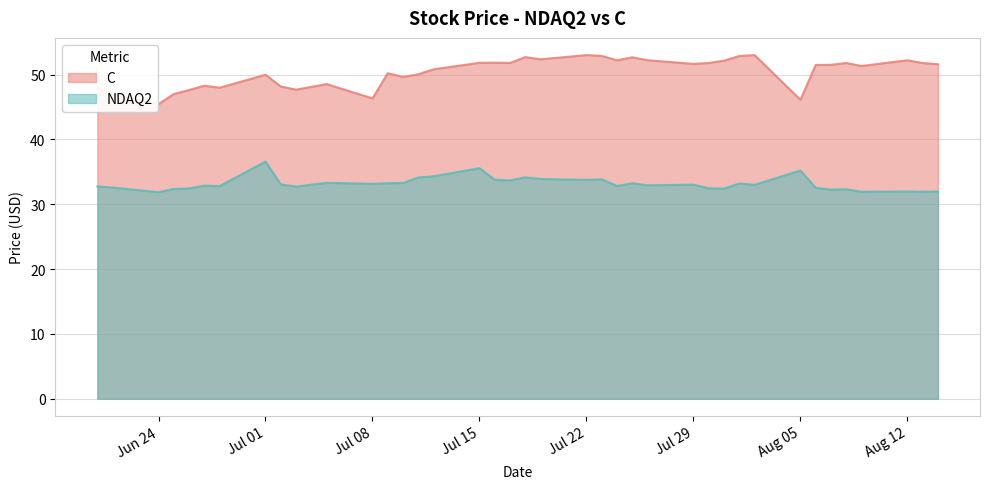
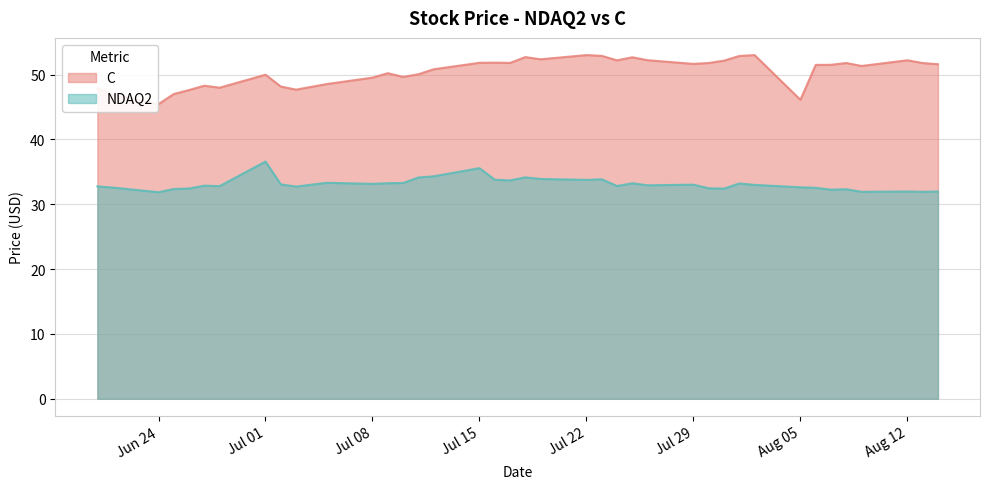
  {
    "C": {
      "Jun 24": 45,
      "Jul 01": 50,
-     "Jul 08": 46,
+     "Jul 08": 50,
      "Jul 15": 52,
      "Jul 22": 53,
      "Jul 29": 52,
      "Aug 05": 46,
      "Aug 12": 52
    },
    "NDAQ2": {
      "Jun 24": 32,
      "Jul 01": 37,
      "Jul 08": 33,
      "Jul 15": 36,
      "Jul 22": 34,
      "Jul 29": 33,
-     "Aug 05": 35,
+     "Aug 05": 33,
      "Aug 12": 32
    }
  }
